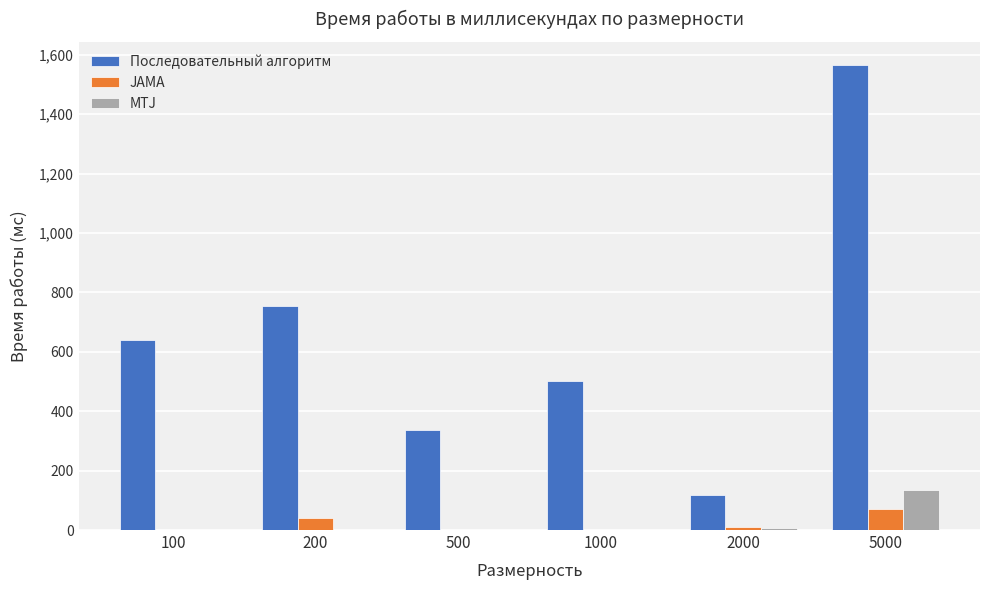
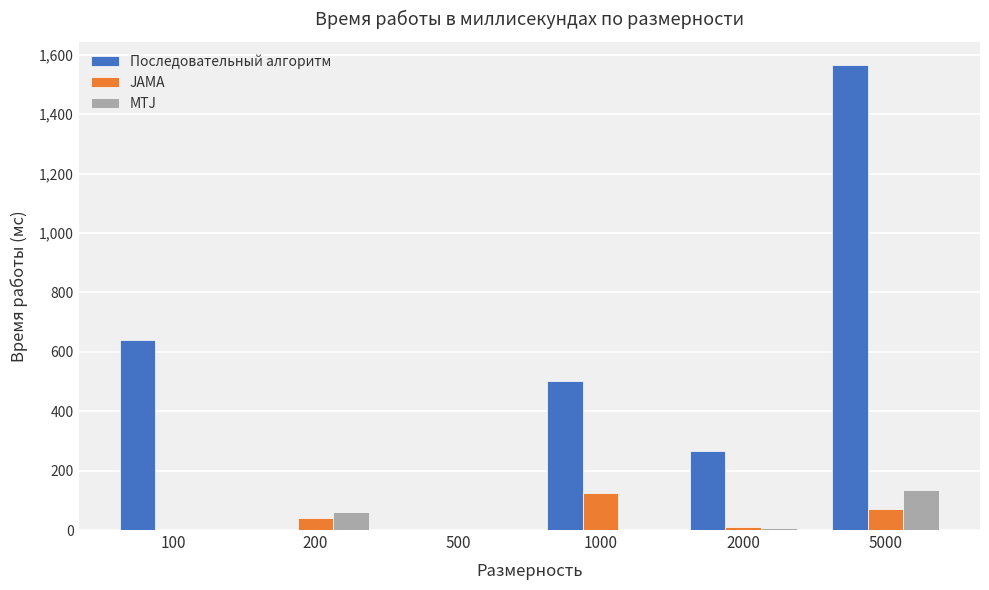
  {
    "Последовательный алгоритм": {
      "100": "640",
-     "200": "750",
-     "500": "340",
+     "200": "0",
+     "500": "0",
      "1000": "500",
-     "2000": "120",
+     "2000": "270",
      "5000": "1,560"
    },
    "JAMA": {
      "200": "40",
-     "1000": "0",
+     "1000": "120",
      "2000": "10",
      "5000": "70"
    },
    "MTJ": {
-     "200": "0",
+     "200": "60",
      "5000": "140"
    }
  }
